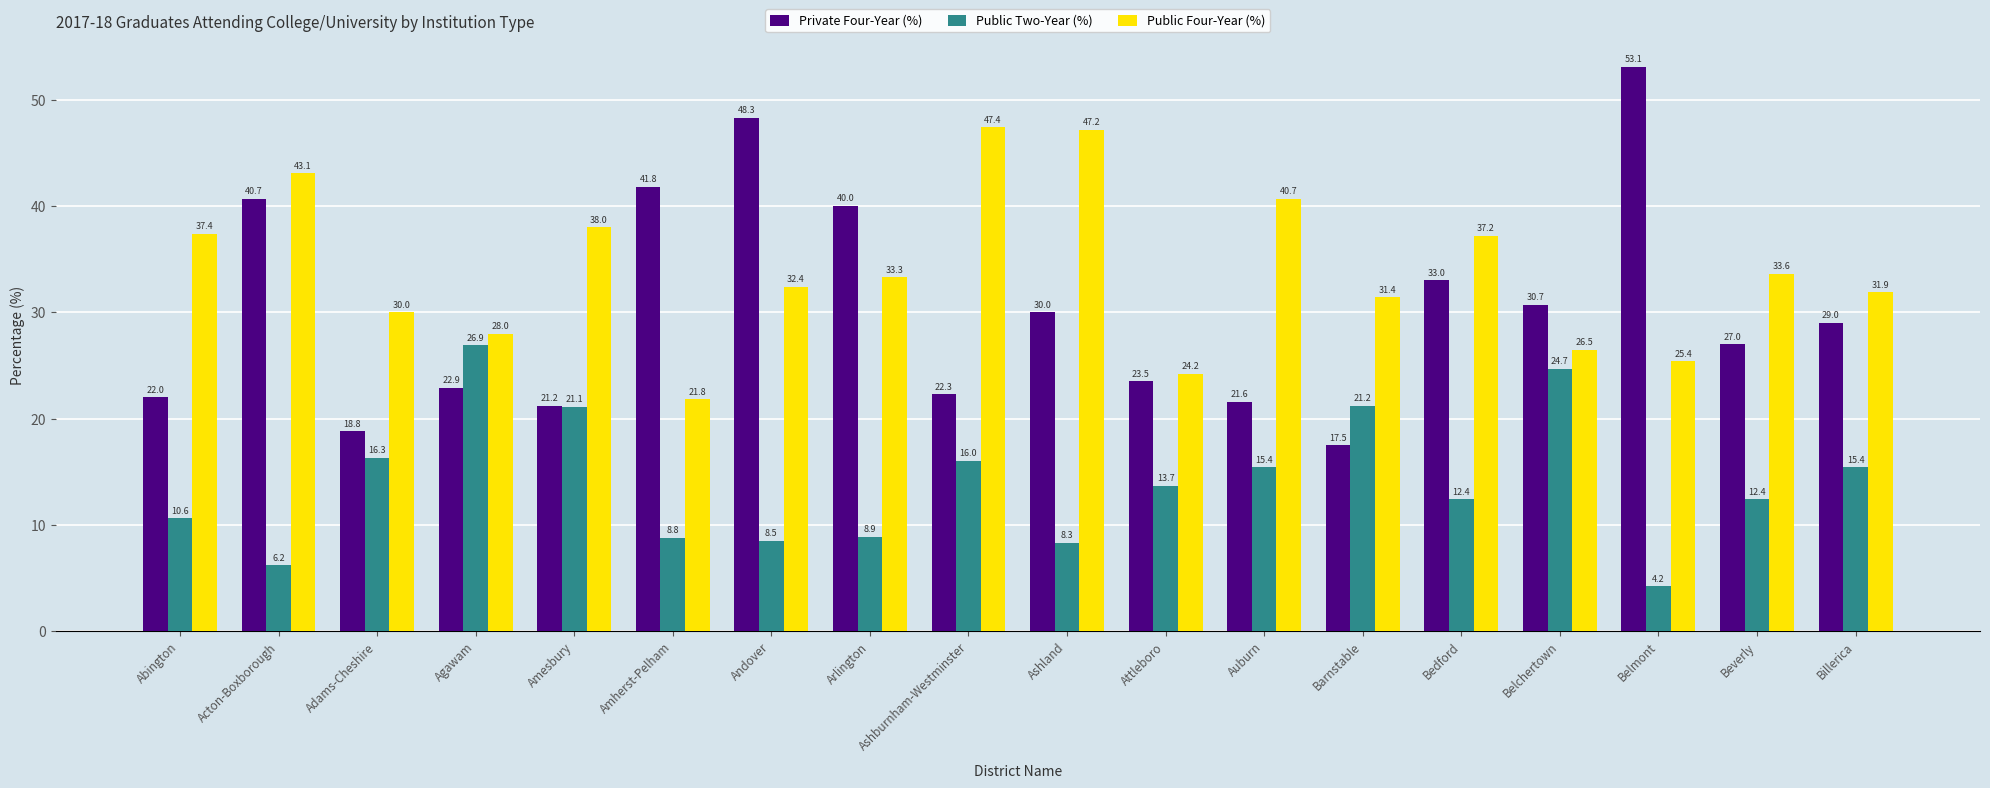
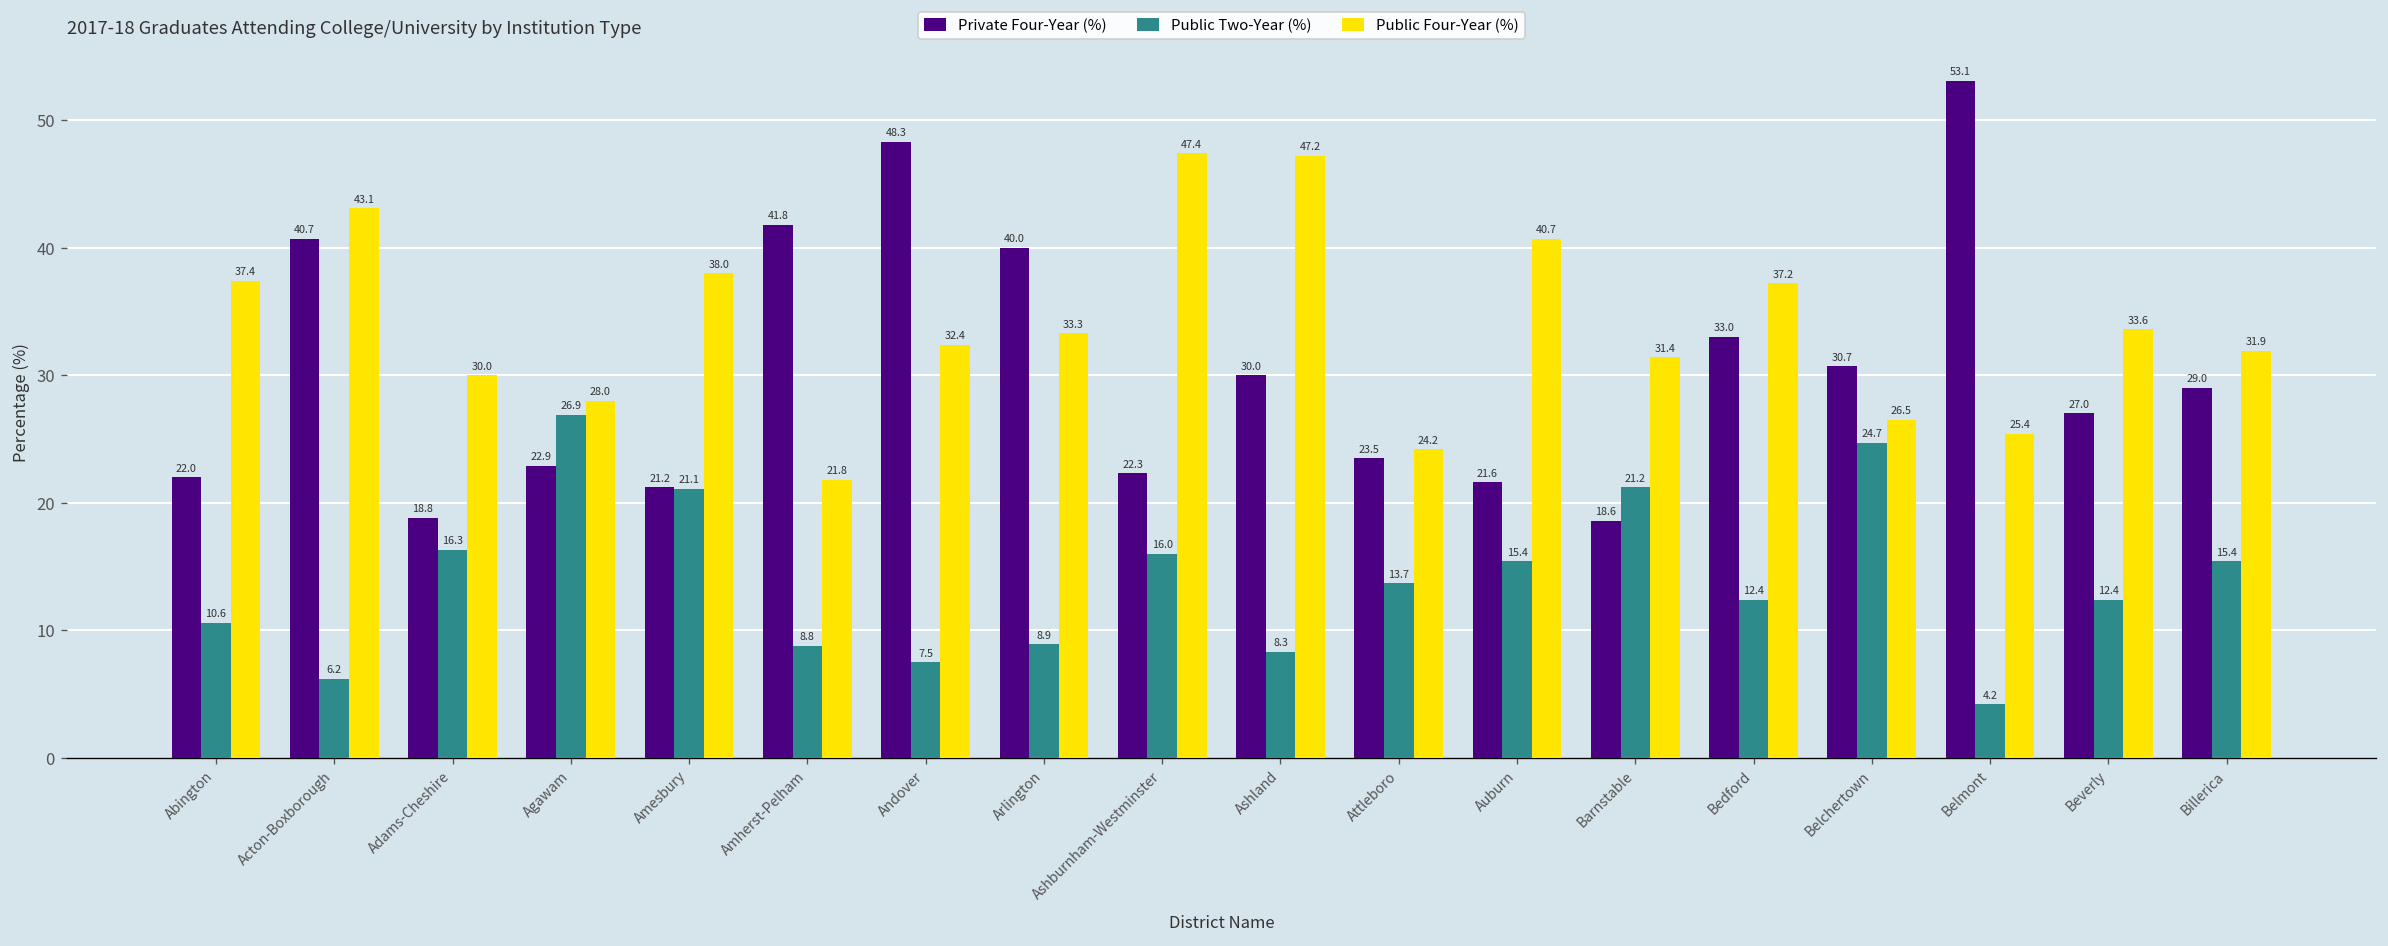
  {
    "Private Four-Year (%)": {
      "Abington": 22.0,
      "Acton-Boxborough": 40.7,
      "Adams-Cheshire": 18.8,
      "Agawam": 22.9,
      "Amesbury": 21.2,
      "Amherst-Pelham": 41.8,
      "Andover": 48.3,
      "Arlington": 40.0,
      "Ashburnham-Westminster": 22.3,
      "Ashland": 30.0,
      "Attleboro": 23.5,
      "Auburn": 21.6,
-     "Barnstable": 17.5,
+     "Barnstable": 18.6,
      "Bedford": 33.0,
      "Belchertown": 30.7,
      "Belmont": 53.1,
      "Beverly": 27.0,
      "Billerica": 29.0
    },
    "Public Two-Year (%)": {
      "Abington": 10.6,
      "Acton-Boxborough": 6.2,
      "Adams-Cheshire": 16.3,
      "Agawam": 26.9,
      "Amesbury": 21.1,
      "Amherst-Pelham": 8.8,
-     "Andover": 8.5,
+     "Andover": 7.5,
      "Arlington": 8.9,
      "Ashburnham-Westminster": 16.0,
      "Ashland": 8.3,
      "Attleboro": 13.7,
      "Auburn": 15.4,
      "Barnstable": 21.2,
      "Bedford": 12.4,
      "Belchertown": 24.7,
      "Belmont": 4.2,
      "Beverly": 12.4,
      "Billerica": 15.4
    },
    "Public Four-Year (%)": {
      "Abington": 37.4,
      "Acton-Boxborough": 43.1,
      "Adams-Cheshire": 30.0,
      "Agawam": 28.0,
      "Amesbury": 38.0,
      "Amherst-Pelham": 21.8,
      "Andover": 32.4,
      "Arlington": 33.3,
      "Ashburnham-Westminster": 47.4,
      "Ashland": 47.2,
      "Attleboro": 24.2,
      "Auburn": 40.7,
      "Barnstable": 31.4,
      "Bedford": 37.2,
      "Belchertown": 26.5,
      "Belmont": 25.4,
      "Beverly": 33.6,
      "Billerica": 31.9
    }
  }
